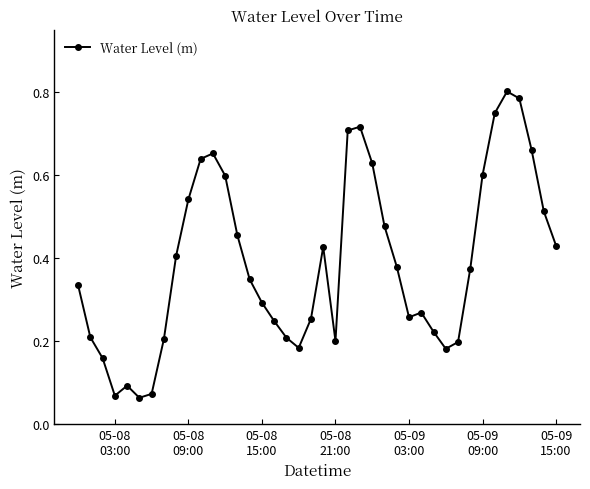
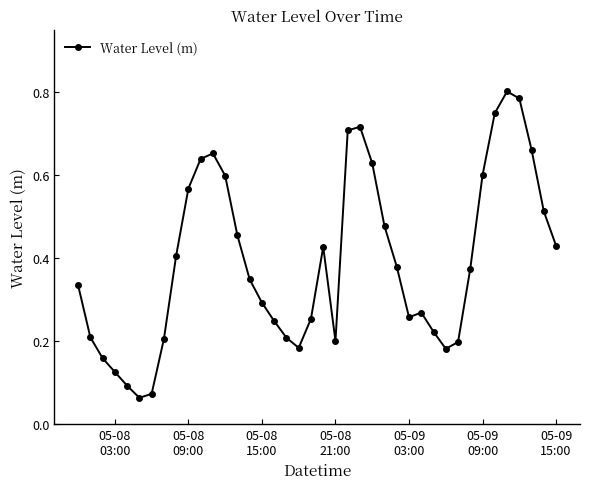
  {
-   "05-08 03:00": 0.07,
-   "05-08 09:00": 0.54,
+   "05-08 03:00": 0.13,
+   "05-08 09:00": 0.57,
    "05-08 15:00": 0.29,
    "05-08 21:00": 0.20,
    "05-09 03:00": 0.26,
    "05-09 09:00": 0.60,
    "05-09 15:00": 0.43
  }
